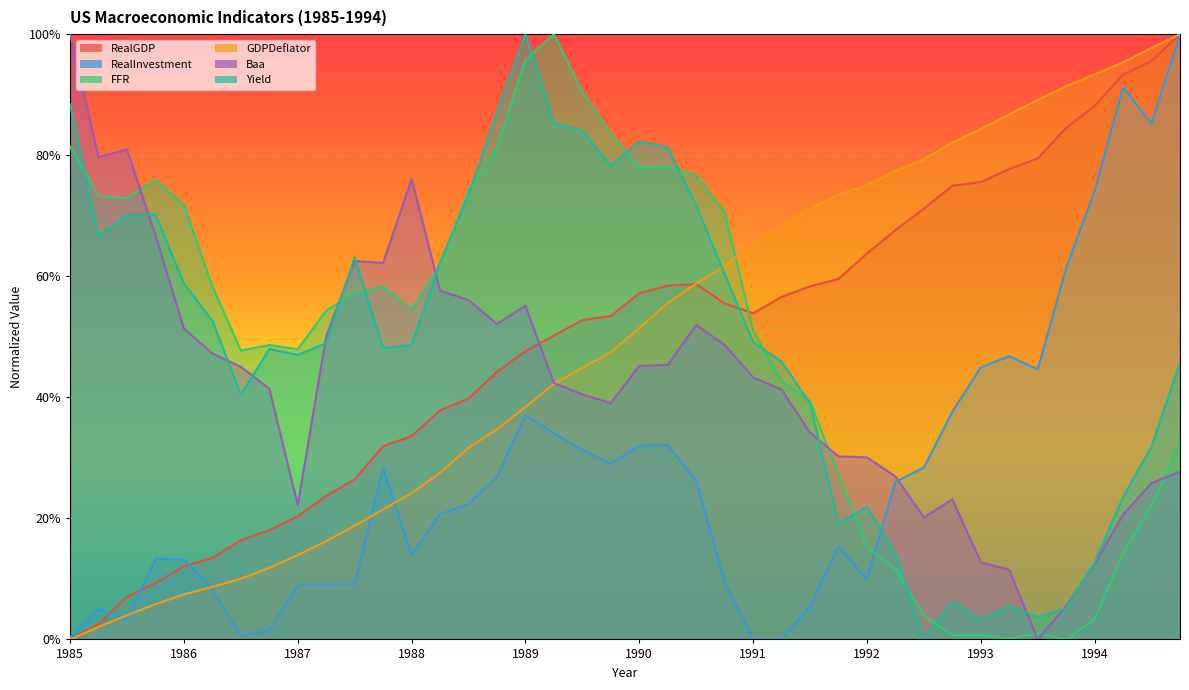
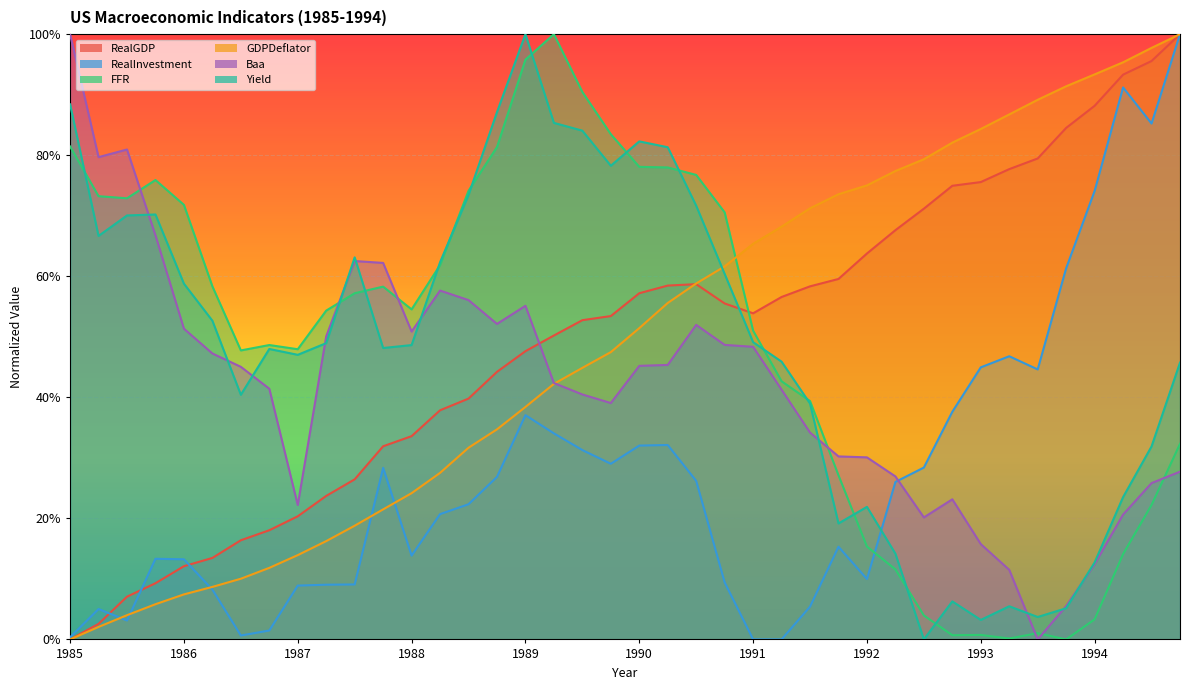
  {
    "Baa": {
      "1985": "100%",
      "1986": "51%",
      "1987": "22%",
-     "1988": "76%",
+     "1988": "51%",
      "1989": "55%",
      "1990": "45%",
-     "1991": "43%",
+     "1991": "48%",
      "1992": "30%",
-     "1993": "13%"
+     "1993": "16%"
    }
  }
